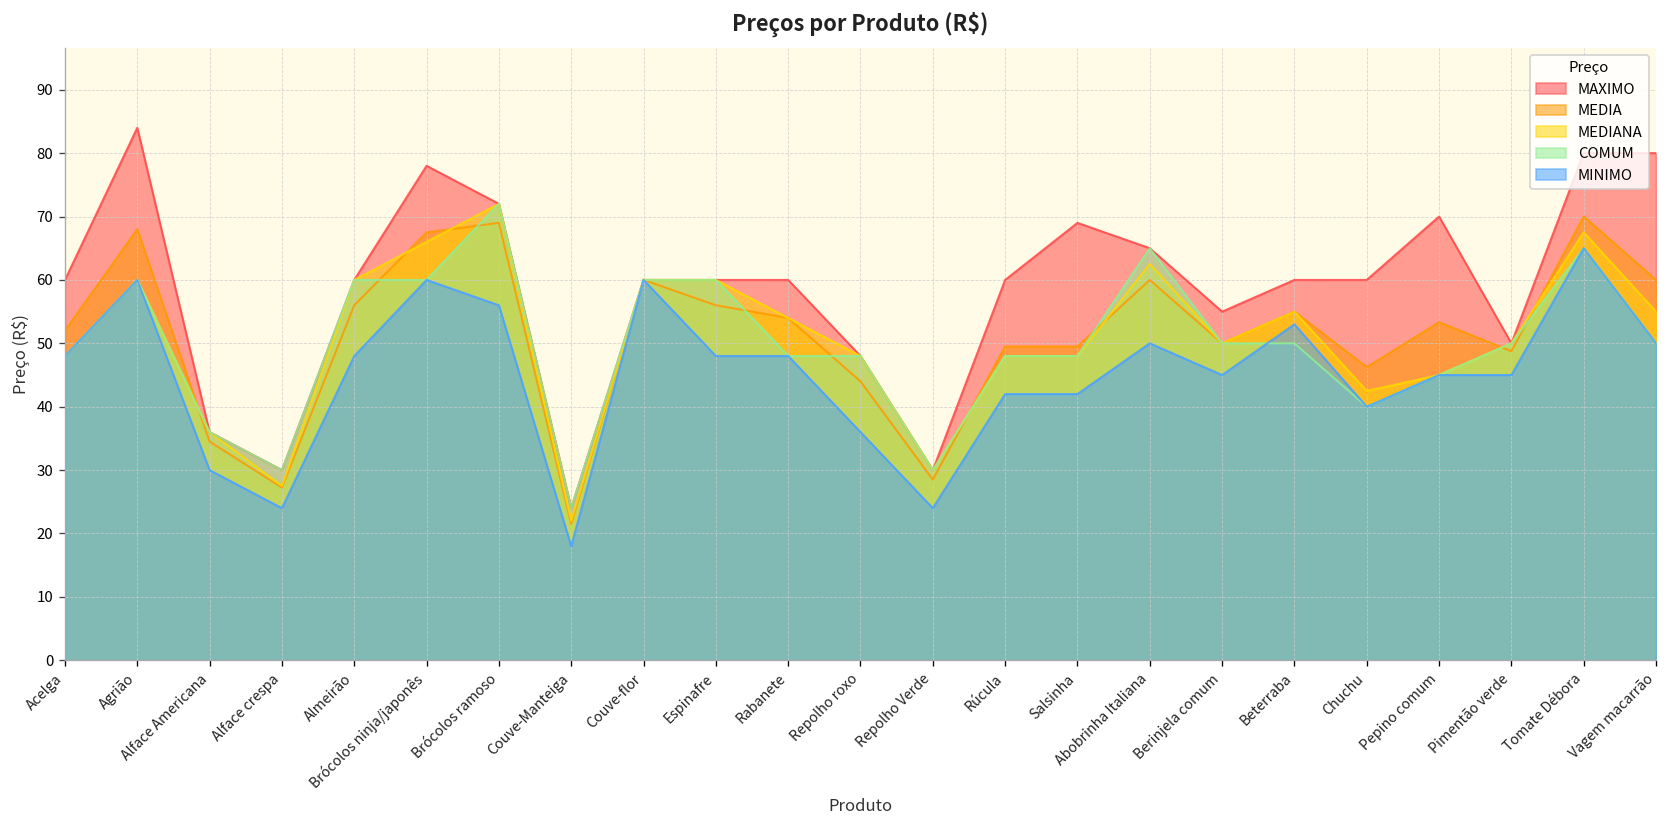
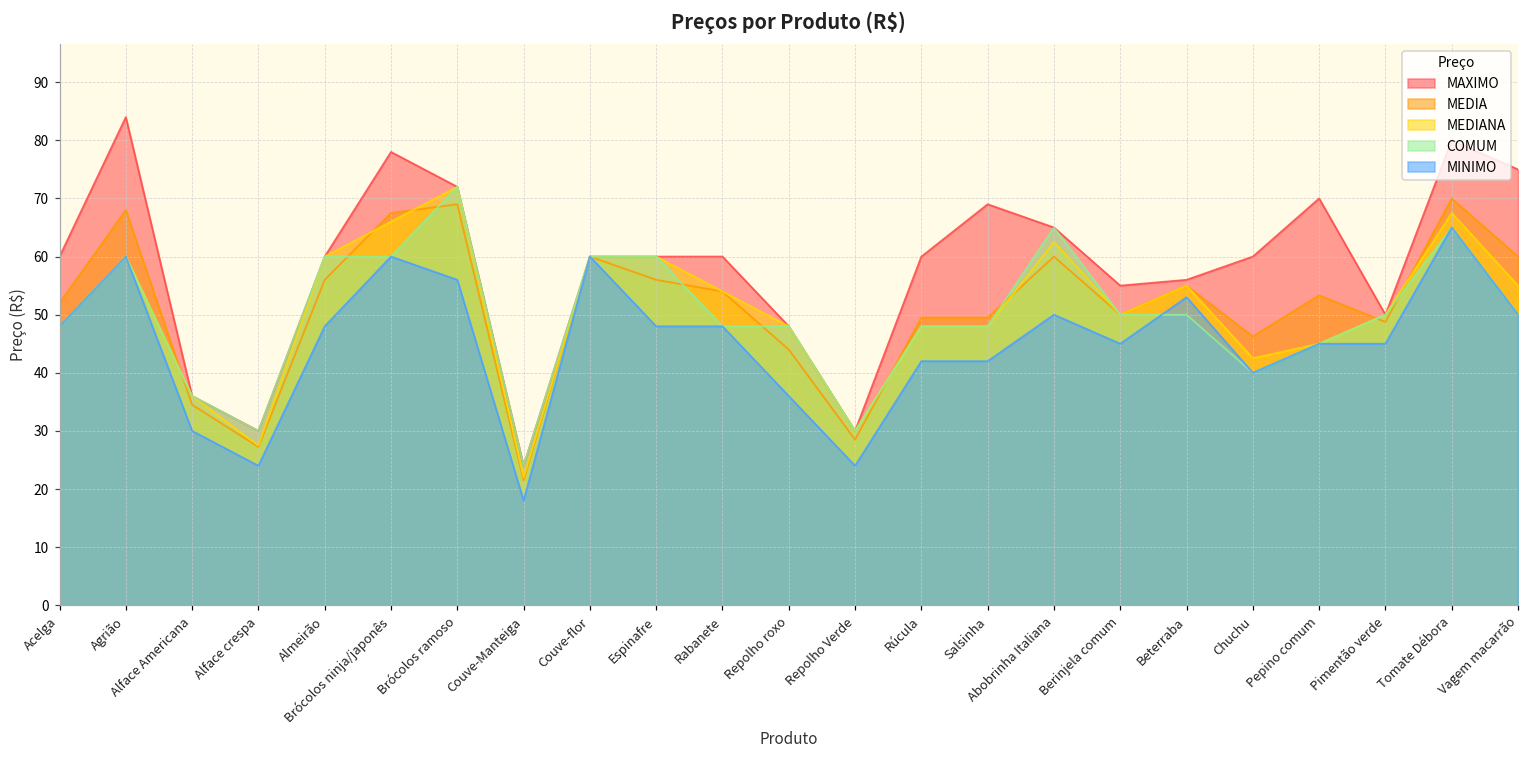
  {
    "MAXIMO": {
      "Acelga": 60,
      "Agrião": 84,
      "Brócolos ninja/japonês": 78,
      "Rabanete": 60,
      "Rúcula": 60,
      "Salsinha": 69,
      "Berinjela comum": 55,
-     "Beterraba": 60,
+     "Beterraba": 56,
      "Chuchu": 60,
      "Pepino comum": 70,
-     "Vagem macarrão": 80
+     "Vagem macarrão": 75
    },
    "COMUM": {
      "Beterraba": 50
    },
    "MINIMO": {
      "Alface Americana": 30,
      "Alface crespa": 24,
      "Almeirão": 48,
      "Brócolos ramoso": 56,
      "Couve-Manteiga": 18,
      "Espinafre": 48,
      "Repolho roxo": 36,
      "Repolho Verde": 24,
      "Rúcula": 42,
      "Salsinha": 42,
      "Abobrinha Italiana": 50,
      "Berinjela comum": 45,
      "Beterraba": 53,
      "Pimentão verde": 45
    }
  }
